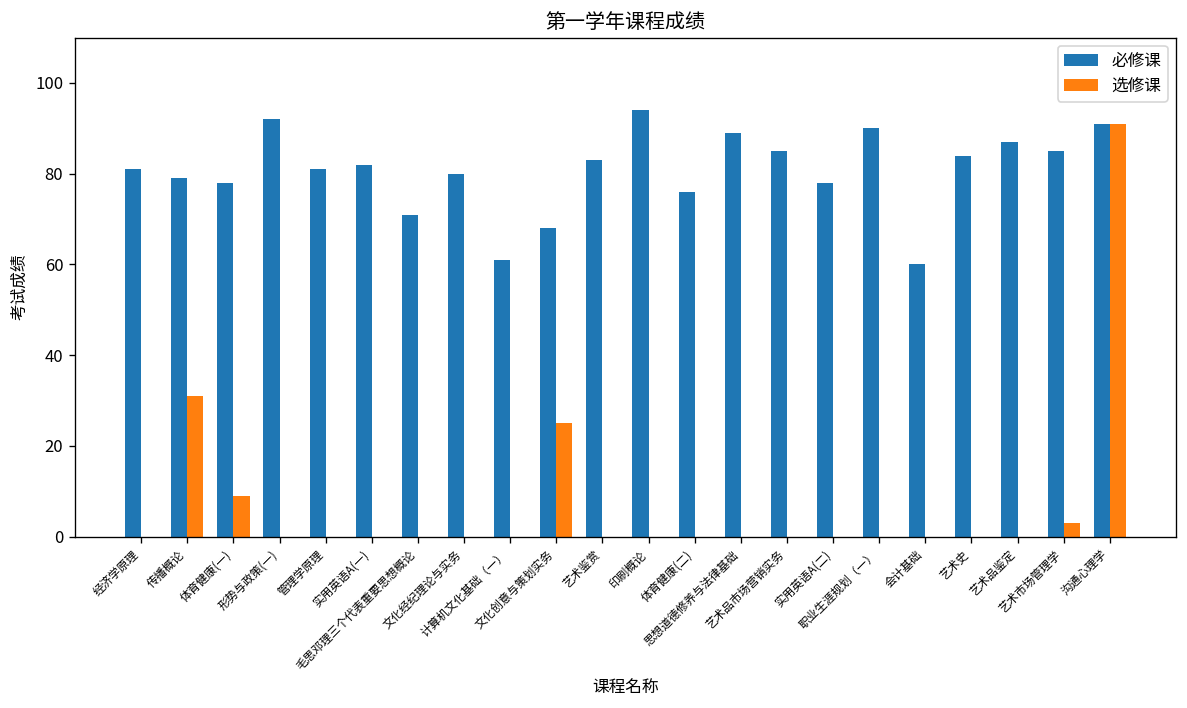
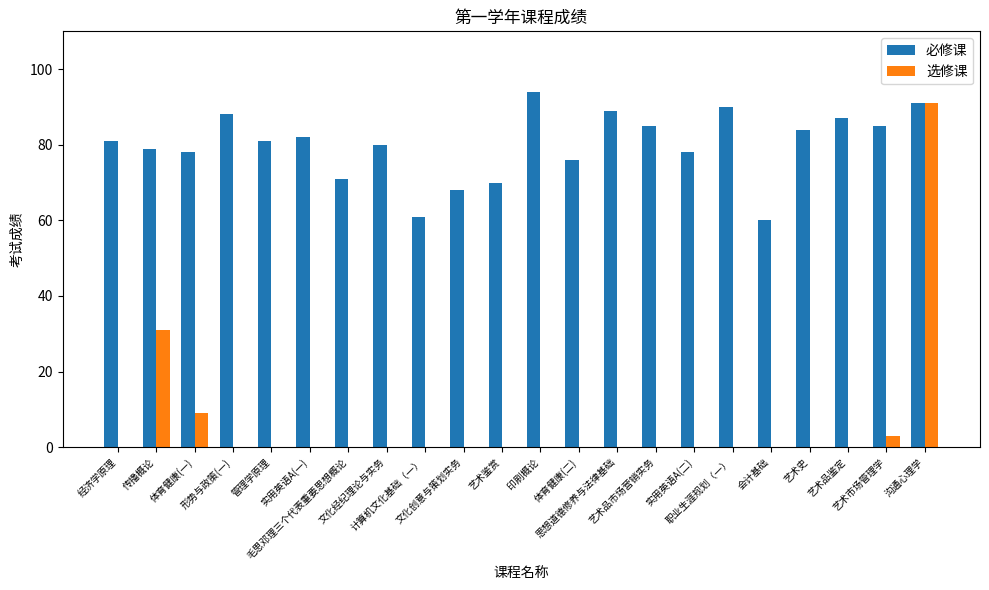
  {
    "必修课": {
      "经济学原理": 81,
      "传播概论": 79,
      "体育健康(一)": 78,
-     "形势与政策(一)": 92,
+     "形势与政策(一)": 88,
      "管理学原理": 81,
      "实用英语A(一)": 82,
      "毛思邓理三个代表重要思想概论": 71,
      "文化经纪理论与实务": 80,
      "计算机文化基础（一）": 61,
      "文化创意与策划实务": 68,
-     "艺术鉴赏": 83,
+     "艺术鉴赏": 70,
      "印刷概论": 94,
      "体育健康(二)": 76,
      "思想道德修养与法律基础": 89,
      "艺术品市场营销实务": 85,
      "实用英语A(二)": 78,
      "职业生涯规划（一）": 90,
      "会计基础": 60,
      "艺术史": 84,
      "艺术品鉴定": 87,
      "艺术市场管理学": 85,
      "沟通心理学": 91
    },
    "选修课": {
      "经济学原理": 0,
      "传播概论": 31,
      "体育健康(一)": 9,
      "形势与政策(一)": 0,
      "管理学原理": 0,
      "实用英语A(一)": 0,
      "毛思邓理三个代表重要思想概论": 0,
      "文化经纪理论与实务": 0,
      "计算机文化基础（一）": 0,
-     "文化创意与策划实务": 25,
+     "文化创意与策划实务": 0,
      "艺术鉴赏": 0,
      "印刷概论": 0,
      "体育健康(二)": 0,
      "思想道德修养与法律基础": 0,
      "艺术品市场营销实务": 0,
      "实用英语A(二)": 0,
      "职业生涯规划（一）": 0,
      "会计基础": 0,
      "艺术史": 0,
      "艺术品鉴定": 0,
      "艺术市场管理学": 3,
      "沟通心理学": 91
    }
  }
